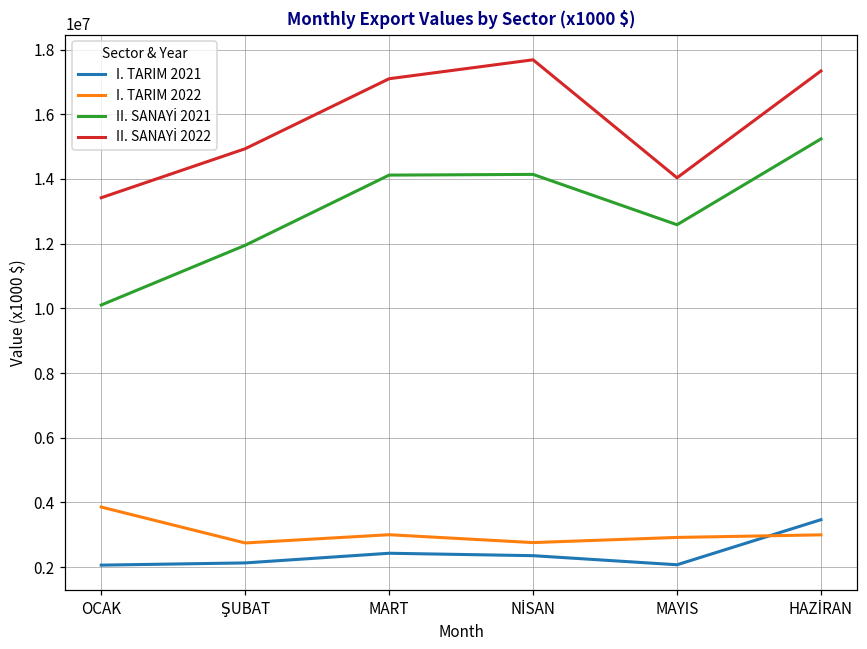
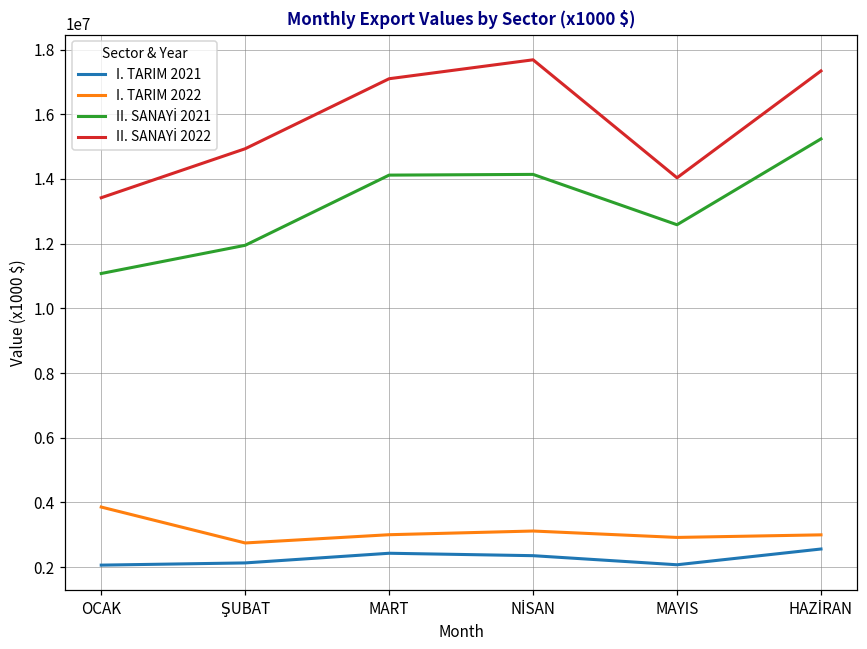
  {
    "I. TARIM 2021": {
      "OCAK": 2100000,
      "ŞUBAT": 2100000,
      "MART": 2400000,
      "NİSAN": 2400000,
      "MAYIS": 2100000,
-     "HAZİRAN": 3500000
+     "HAZİRAN": 2600000
    },
    "I. TARIM 2022": {
      "OCAK": 3900000,
      "ŞUBAT": 2700000,
      "MART": 3000000,
-     "NİSAN": 2800000,
+     "NİSAN": 3100000,
      "MAYIS": 2900000,
      "HAZİRAN": 3000000
    },
    "II. SANAYİ 2021": {
-     "OCAK": 10100000,
+     "OCAK": 11100000,
      "ŞUBAT": 11900000,
      "MART": 14100000,
      "NİSAN": 14100000,
      "MAYIS": 12600000,
      "HAZİRAN": 15200000
    },
    "II. SANAYİ 2022": {
      "OCAK": 13400000,
      "ŞUBAT": 14900000,
      "MART": 17100000,
      "NİSAN": 17700000,
      "MAYIS": 14000000,
      "HAZİRAN": 17300000
    }
  }
